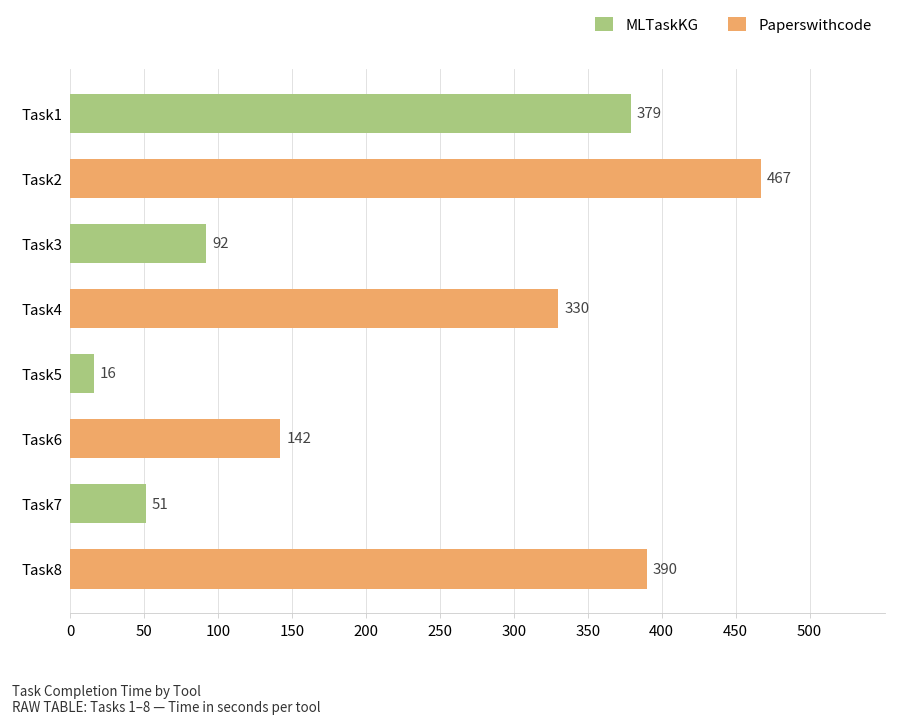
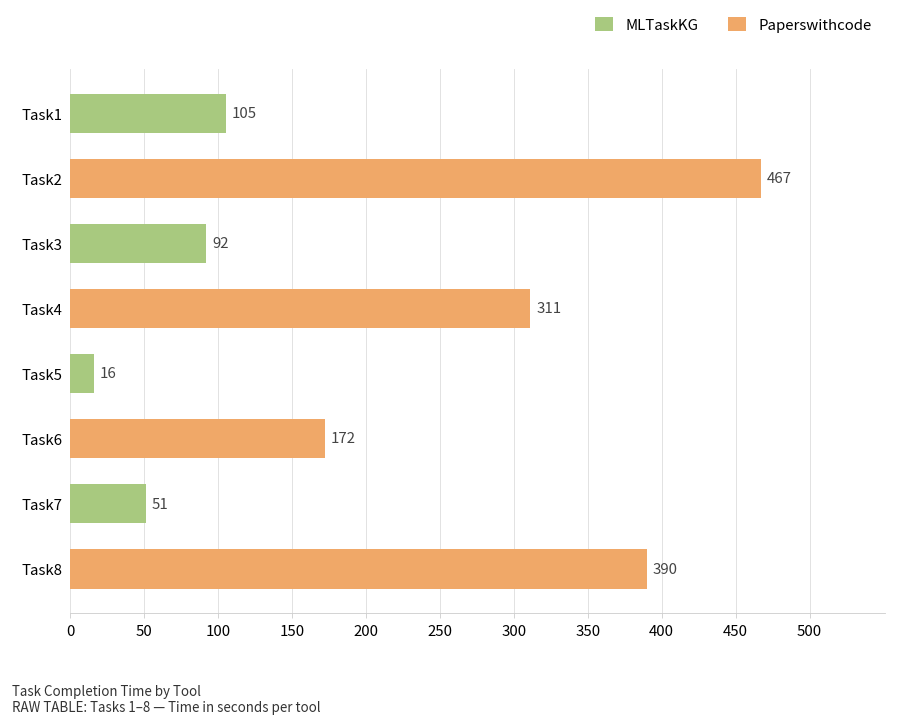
  {
-   "Task1": 379,
+   "Task1": 105,
    "Task2": 467,
    "Task3": 92,
-   "Task4": 330,
+   "Task4": 311,
    "Task5": 16,
-   "Task6": 142,
+   "Task6": 172,
    "Task7": 51,
    "Task8": 390
  }
